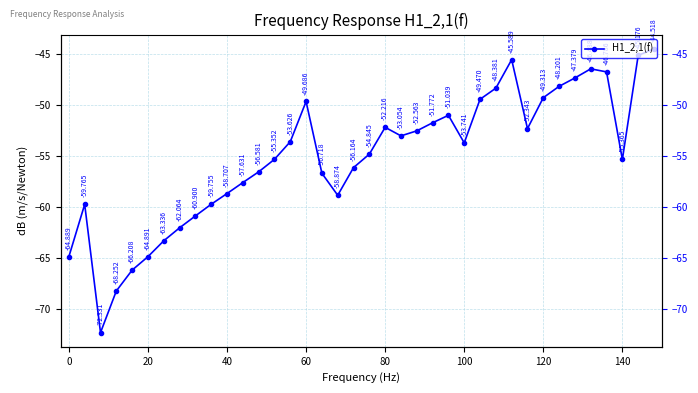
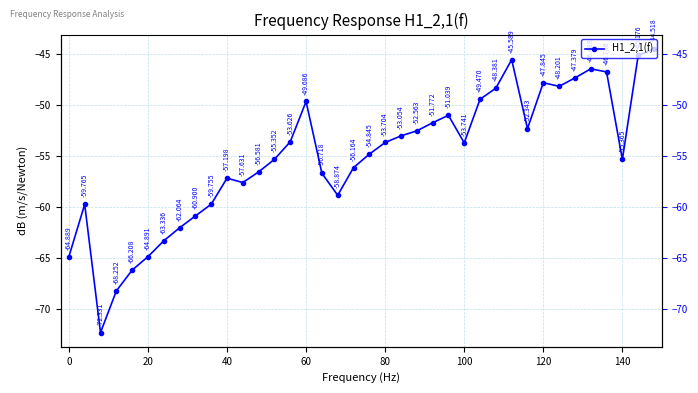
  {
    "0": -64.889,
    "20": -64.891,
-   "40": -58.707,
+   "40": -57.198,
    "60": -49.686,
-   "80": -52.216,
+   "80": -53.704,
    "100": -53.741,
-   "120": -49.313,
+   "120": -47.845,
    "140": -55.365
  }
